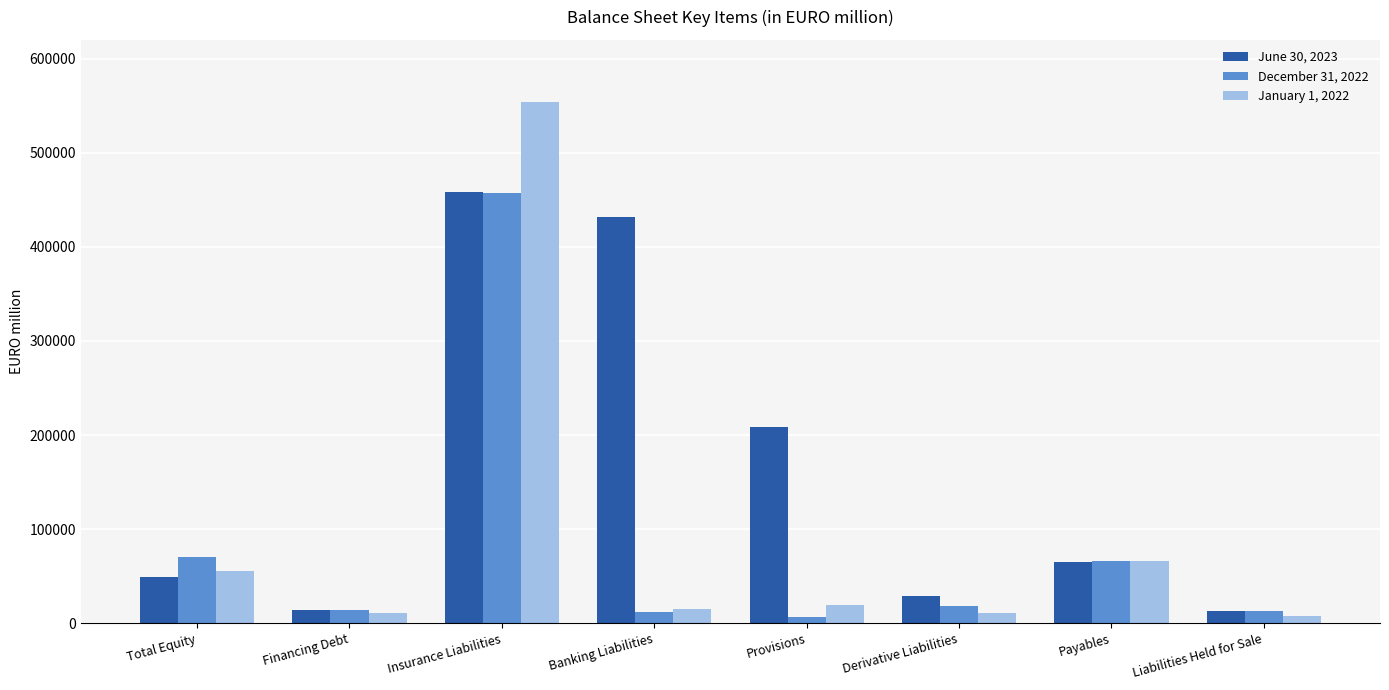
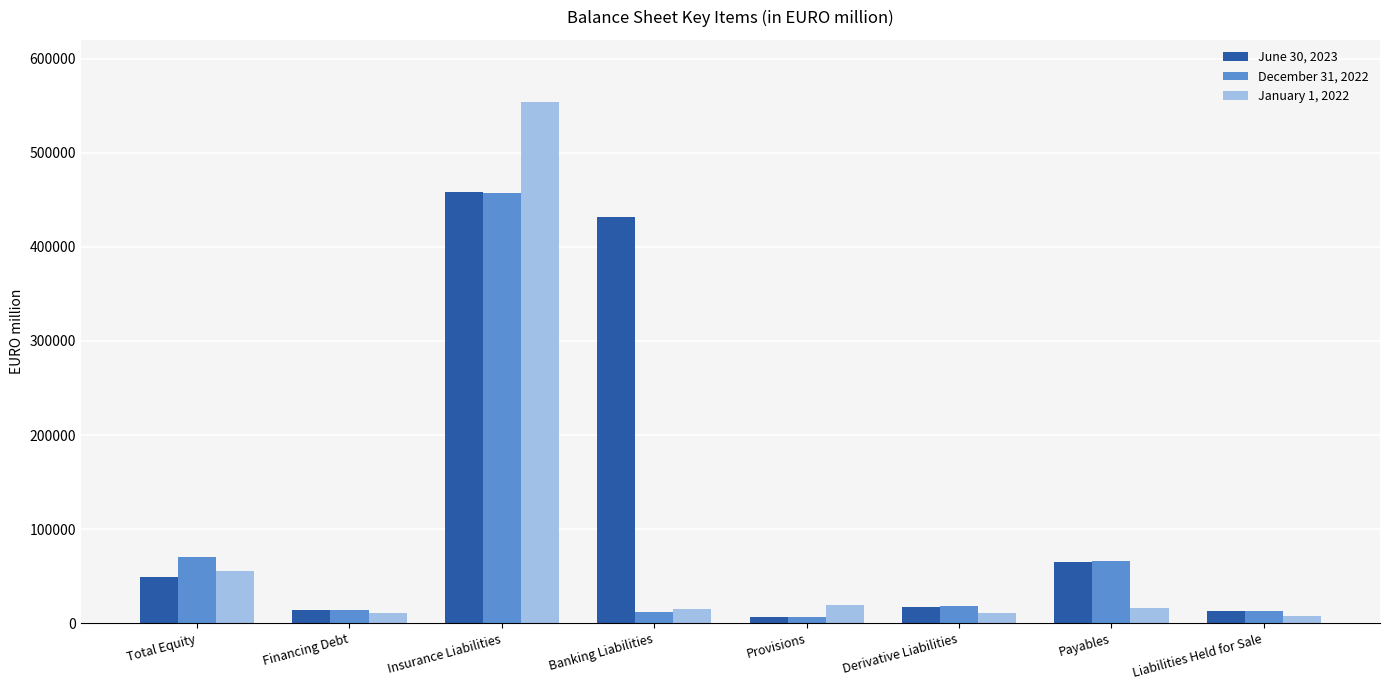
  {
    "June 30, 2023": {
      "Total Equity": 50000,
      "Financing Debt": 10000,
      "Insurance Liabilities": 460000,
      "Banking Liabilities": 430000,
-     "Provisions": 210000,
-     "Derivative Liabilities": 30000,
+     "Provisions": 10000,
+     "Derivative Liabilities": 20000,
      "Payables": 70000,
      "Liabilities Held for Sale": 10000
    },
    "December 31, 2022": {
      "Total Equity": 70000,
      "Financing Debt": 10000,
      "Insurance Liabilities": 460000,
      "Banking Liabilities": 10000,
      "Provisions": 10000,
      "Derivative Liabilities": 20000,
      "Payables": 70000,
      "Liabilities Held for Sale": 10000
    },
    "January 1, 2022": {
      "Total Equity": 60000,
      "Financing Debt": 10000,
      "Insurance Liabilities": 550000,
      "Banking Liabilities": 10000,
      "Provisions": 20000,
      "Derivative Liabilities": 10000,
-     "Payables": 70000,
+     "Payables": 20000,
      "Liabilities Held for Sale": 10000
    }
  }
